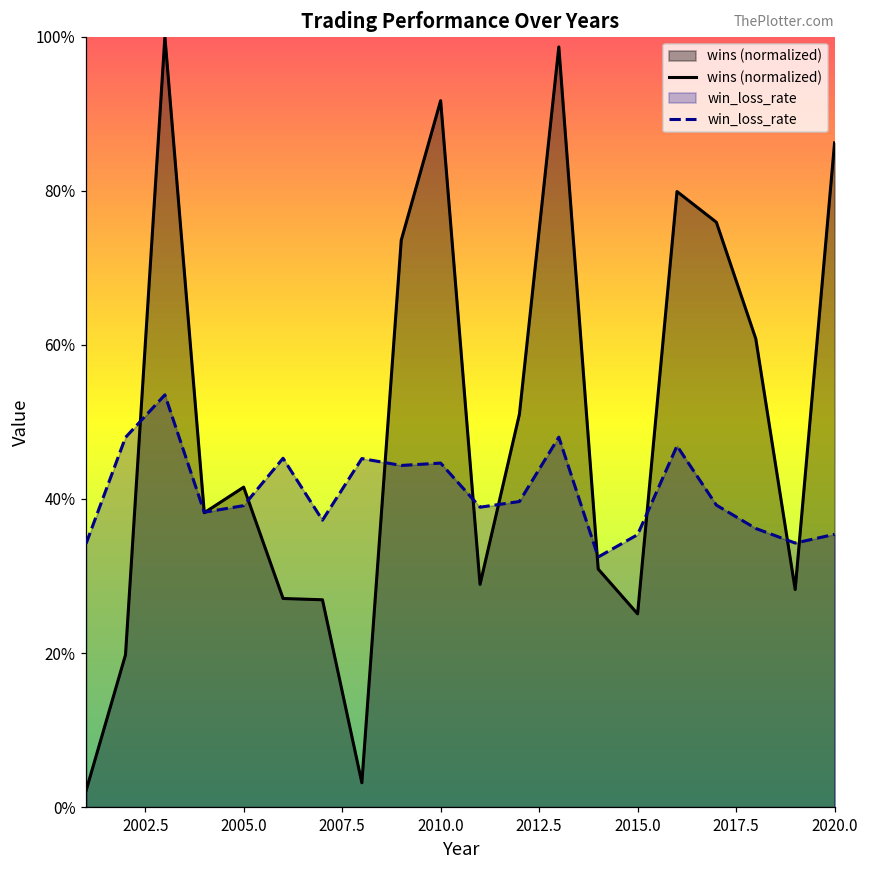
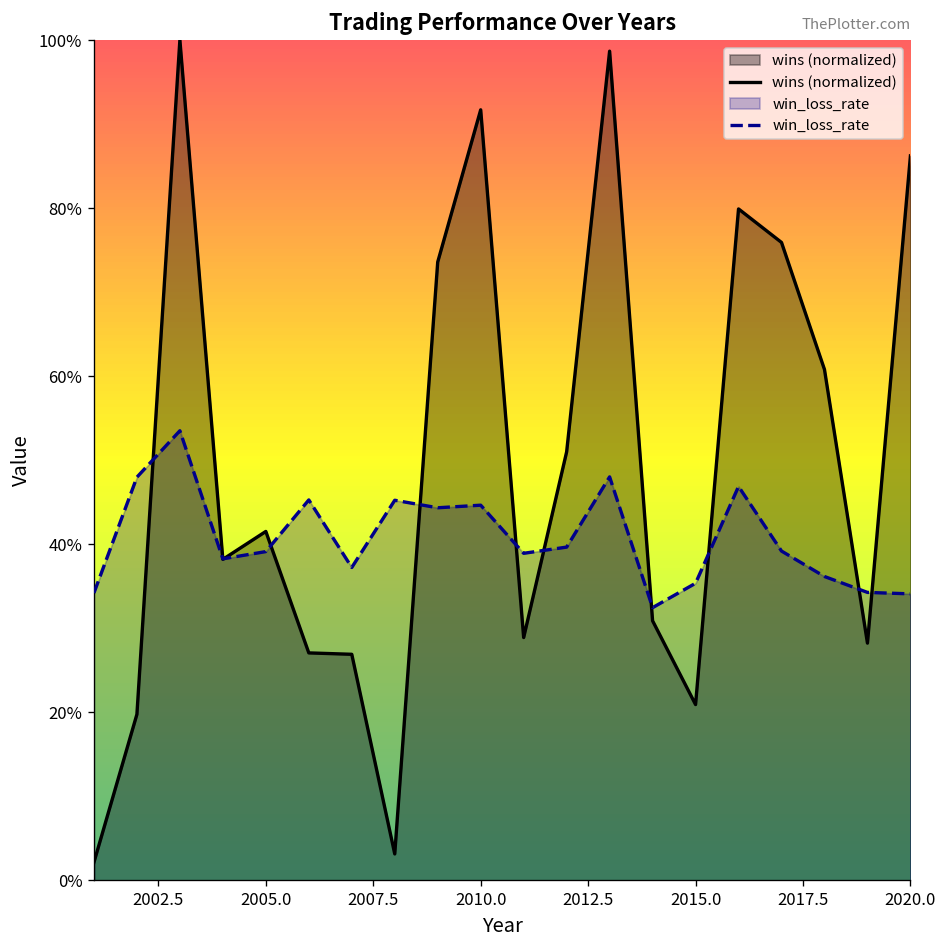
  {
    "wins (normalized)": {
      "2005.0": "42%",
      "2010.0": "92%",
-     "2015.0": "25%",
+     "2015.0": "21%",
      "2020.0": "86%"
    },
    "win_loss_rate": {
      "2005.0": "39%",
      "2010.0": "45%",
      "2015.0": "35%",
-     "2020.0": "35%"
+     "2020.0": "34%"
    }
  }
